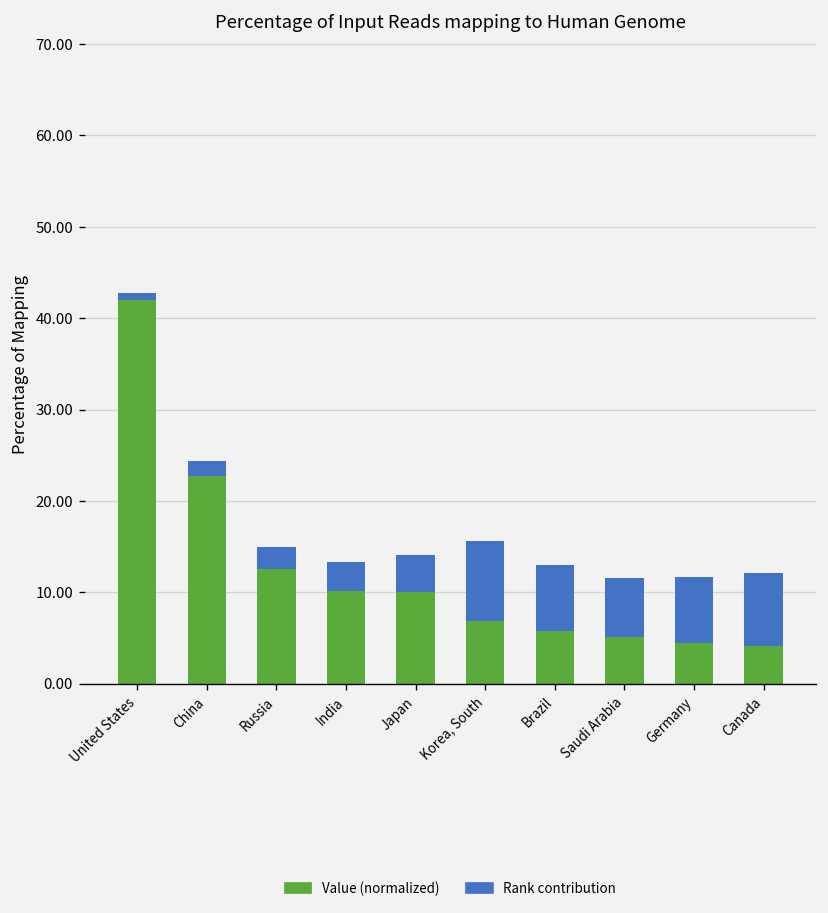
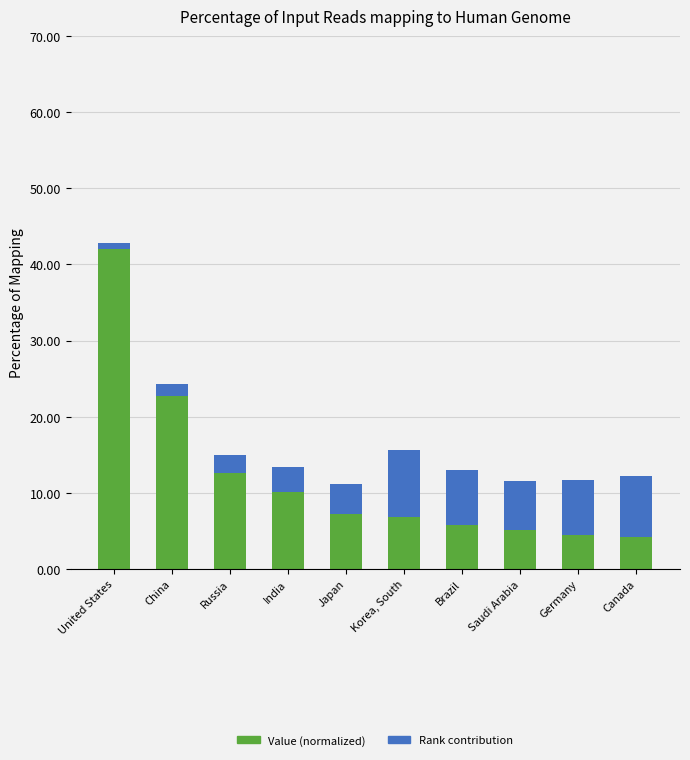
  {
    "Value (normalized)": {
      "United States": 42,
      "China": 23,
      "Russia": 13,
      "India": 10,
-     "Japan": 10,
+     "Japan": 7,
      "Korea, South": 7,
      "Brazil": 6,
      "Saudi Arabia": 5,
      "Germany": 4,
      "Canada": 4
    },
    "Rank contribution": {
      "United States": 1,
      "China": 2,
      "Russia": 2,
      "India": 3,
      "Japan": 4,
      "Korea, South": 9,
      "Brazil": 7,
      "Saudi Arabia": 6,
      "Germany": 7,
      "Canada": 8
    }
  }
